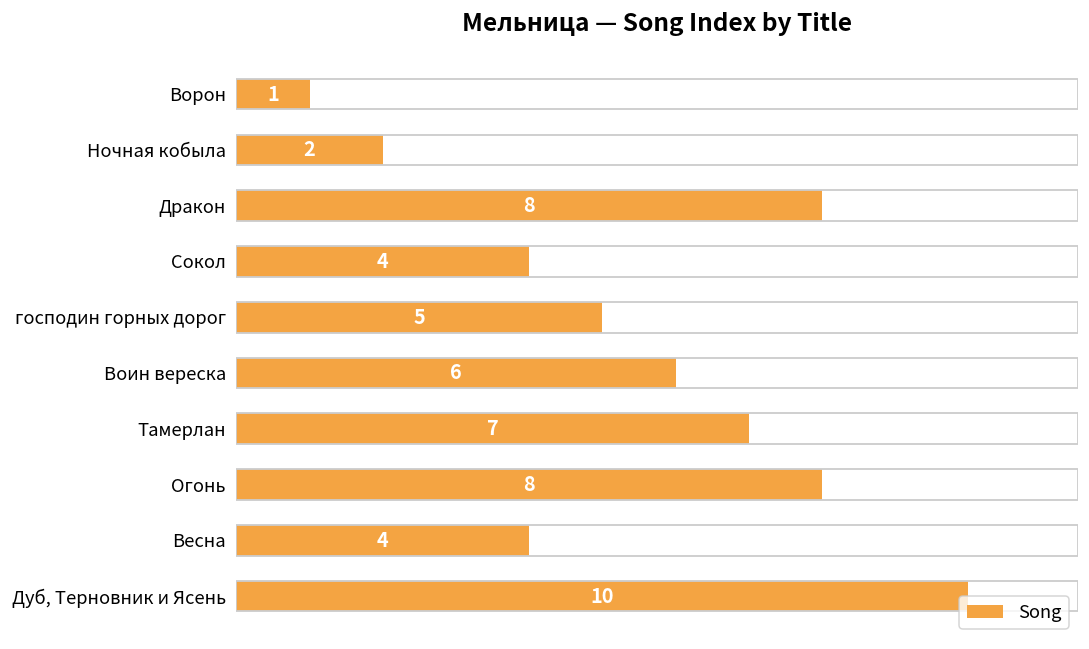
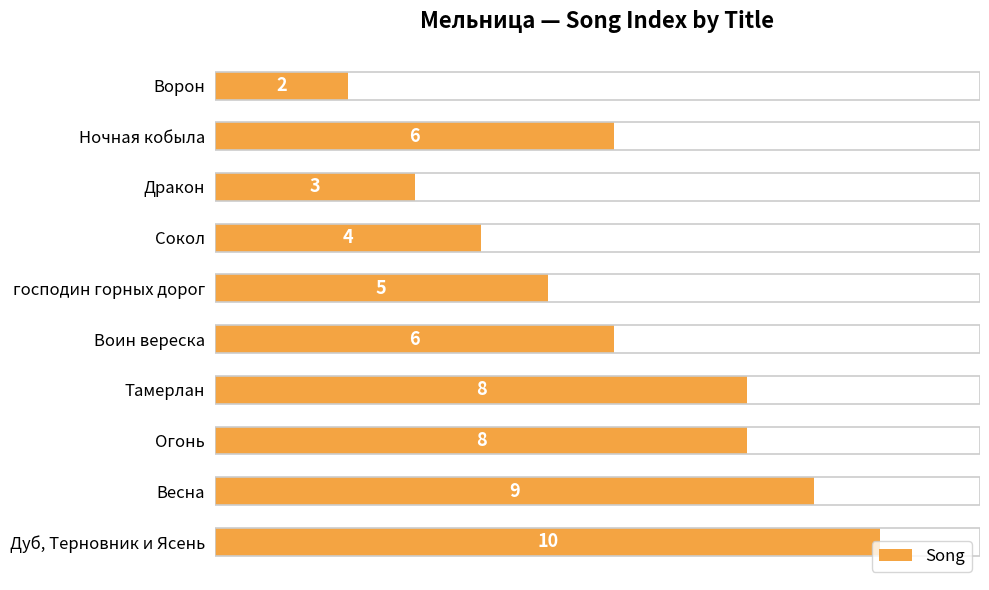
  {
-   "Ворон": 1,
-   "Ночная кобыла": 2,
-   "Дракон": 8,
+   "Ворон": 2,
+   "Ночная кобыла": 6,
+   "Дракон": 3,
    "Сокол": 4,
    "господин горных дорог": 5,
    "Воин вереска": 6,
-   "Тамерлан": 7,
+   "Тамерлан": 8,
    "Огонь": 8,
-   "Весна": 4
+   "Весна": 9
  }
